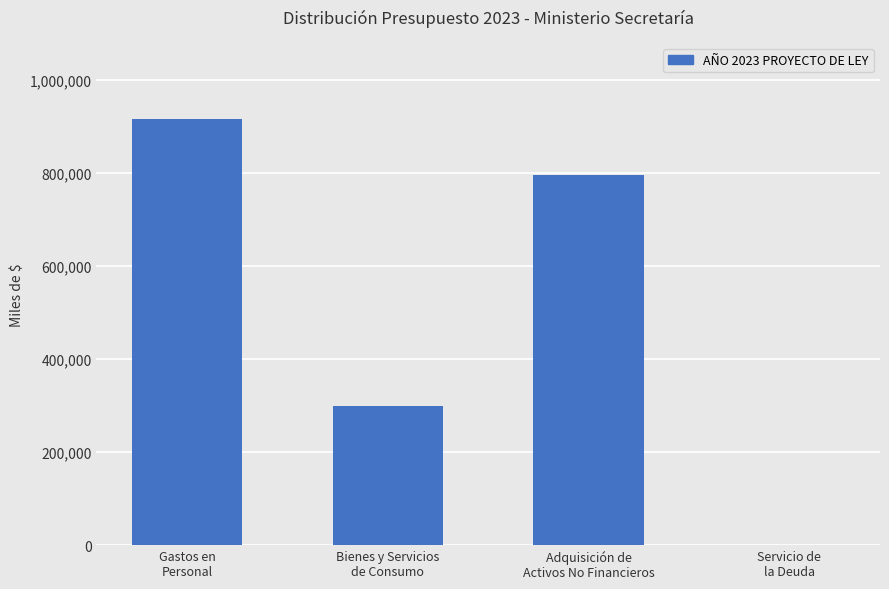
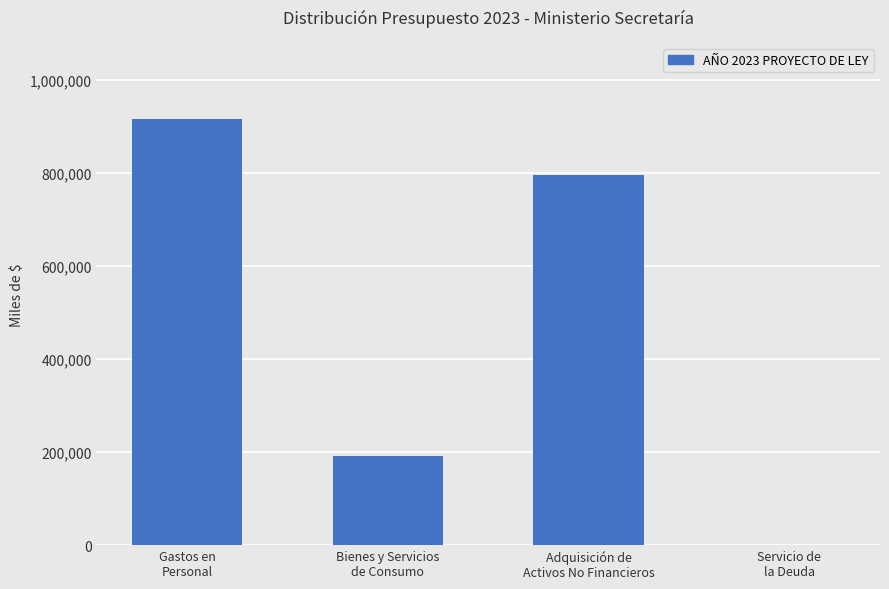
  {
    "Gastos en Personal": "920,000",
-   "Bienes y Servicios de Consumo": "300,000",
+   "Bienes y Servicios de Consumo": "190,000",
    "Adquisición de Activos No Financieros": "800,000"
  }
